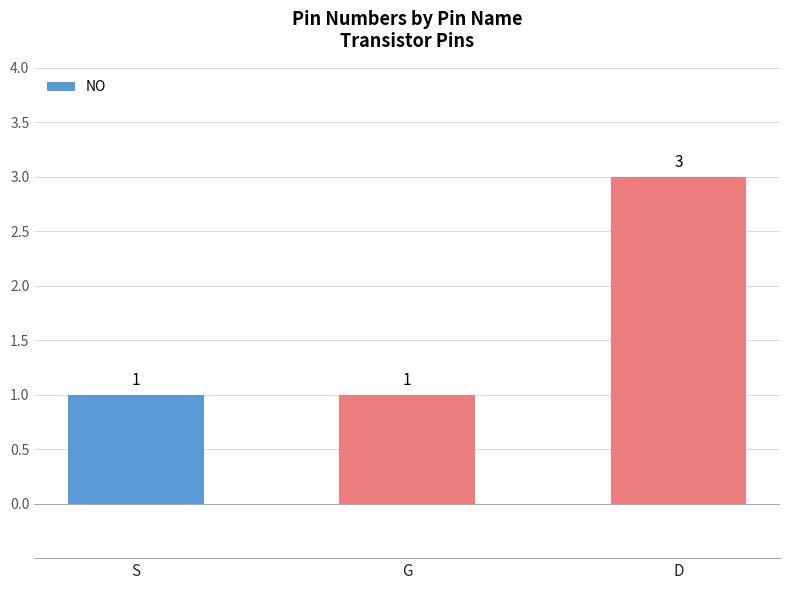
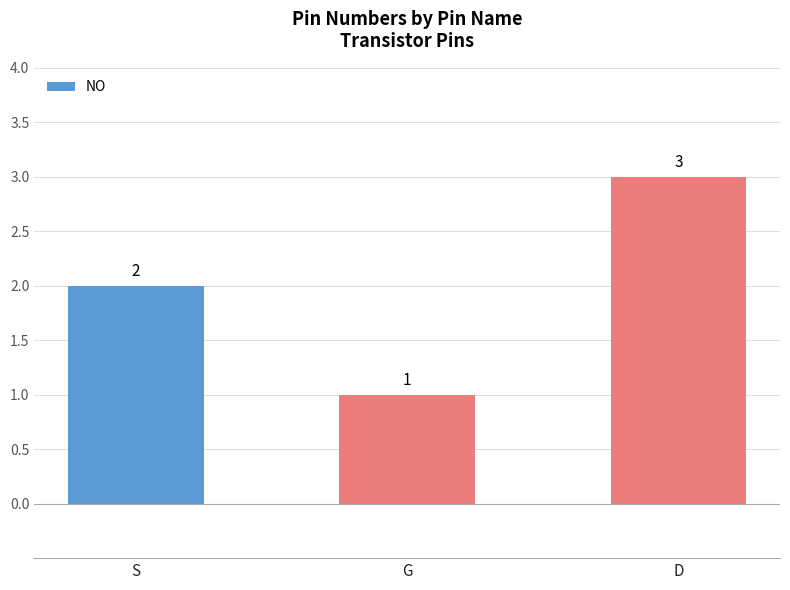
  {
-   "S": 1,
+   "S": 2,
    "G": 1,
    "D": 3
  }
